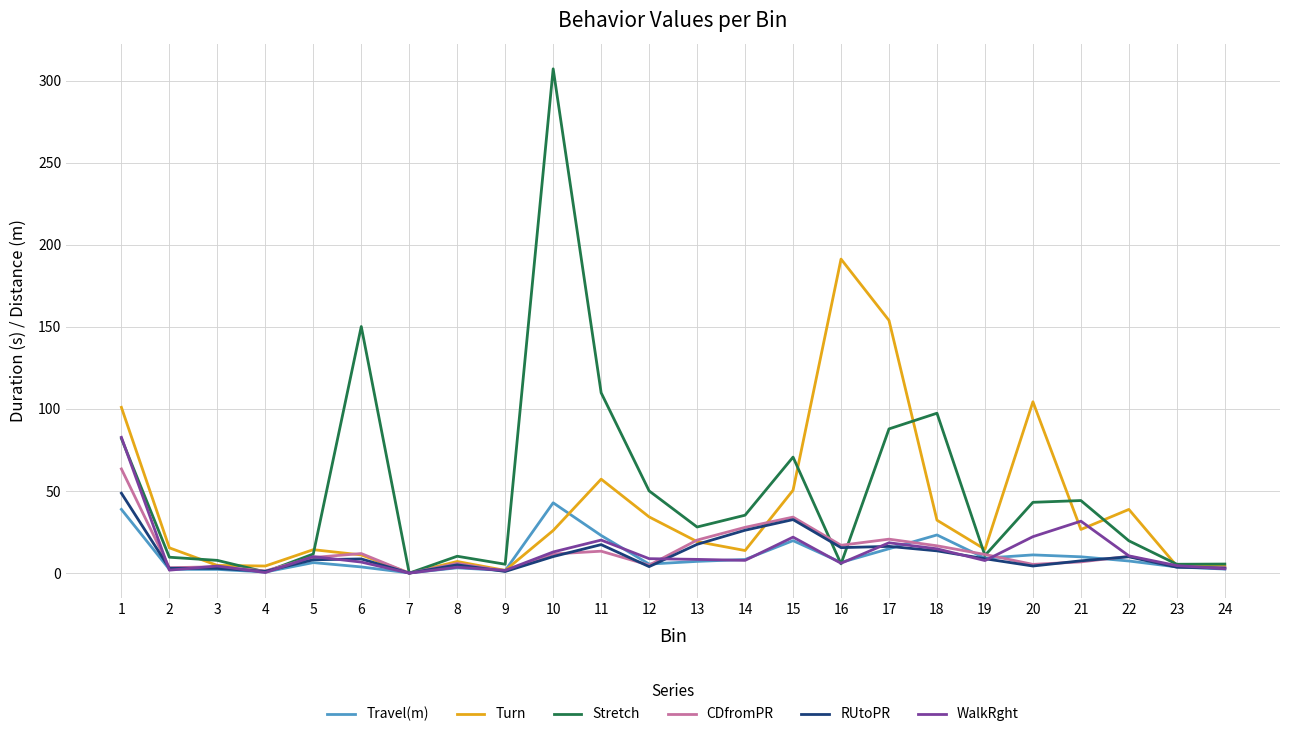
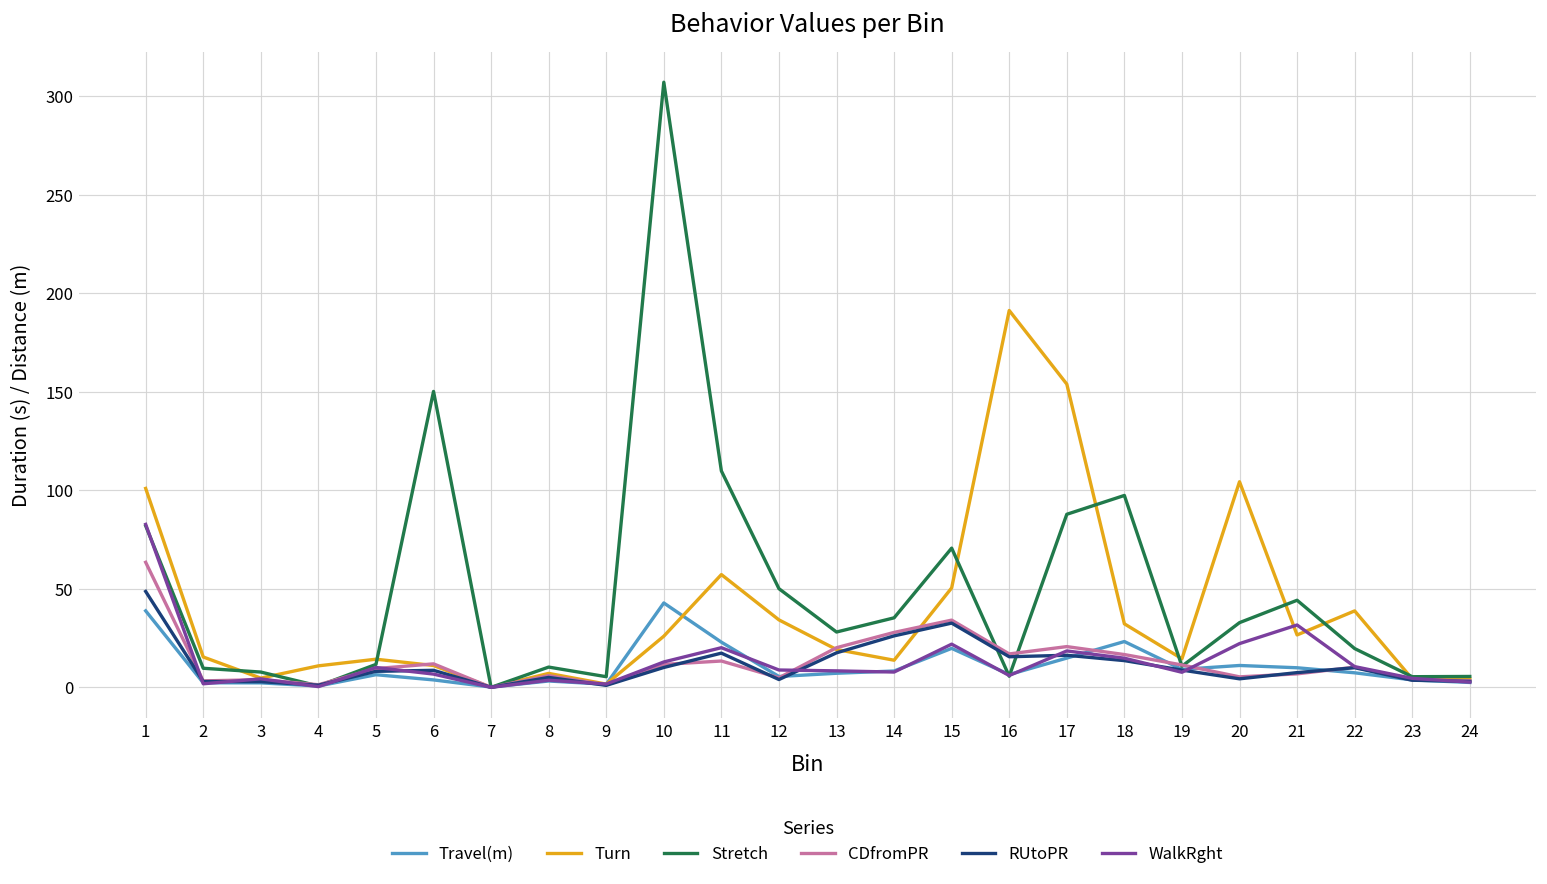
  {
    "Travel(m)": {
      "1": 39,
      "5": 6,
      "6": 4,
      "10": 43,
      "11": 23,
      "15": 20,
      "18": 23,
      "20": 11,
      "21": 10,
      "22": 7
    },
    "Turn": {
      "1": 101,
      "2": 15,
-     "4": 4,
+     "4": 11,
      "5": 14,
      "10": 26,
      "11": 57,
      "12": 34,
      "14": 14,
      "15": 50,
      "16": 191,
      "17": 154,
      "18": 32,
      "19": 15,
      "20": 104,
      "21": 27,
      "22": 39
    },
    "Stretch": {
      "2": 10,
      "3": 8,
      "5": 12,
      "6": 150,
      "8": 10,
      "9": 5,
      "10": 307,
      "11": 110,
      "12": 50,
      "13": 28,
      "14": 35,
      "15": 71,
      "17": 88,
      "18": 97,
-     "20": 43,
+     "20": 33,
      "21": 44,
      "22": 20
    },
    "CDfromPR": {
      "1": 63,
      "11": 13,
      "14": 28,
      "17": 21,
      "18": 17
    },
    "RUtoPR": {
      "1": 49,
      "6": 9,
      "10": 10,
      "11": 17,
      "13": 18,
      "14": 26
    },
    "WalkRght": {
      "6": 7,
      "11": 20,
      "12": 9,
      "15": 22,
      "17": 18,
      "20": 22,
      "21": 32
    }
  }
